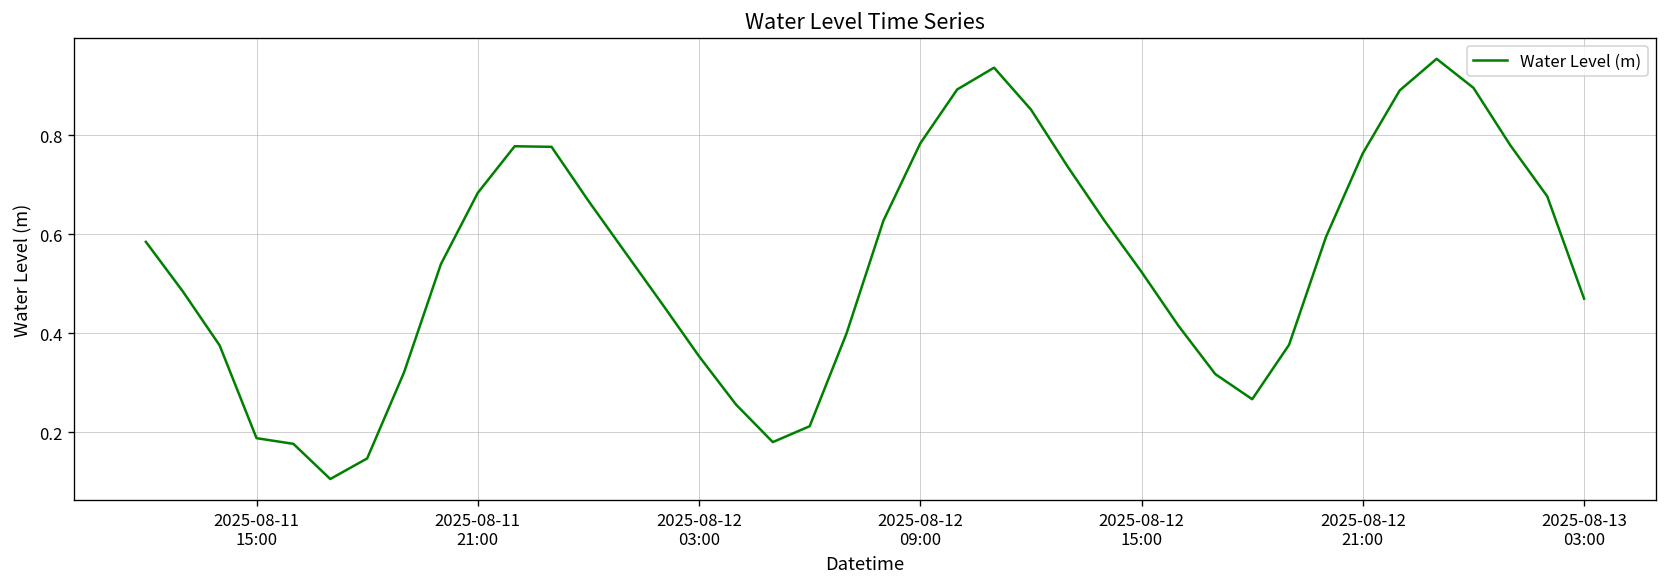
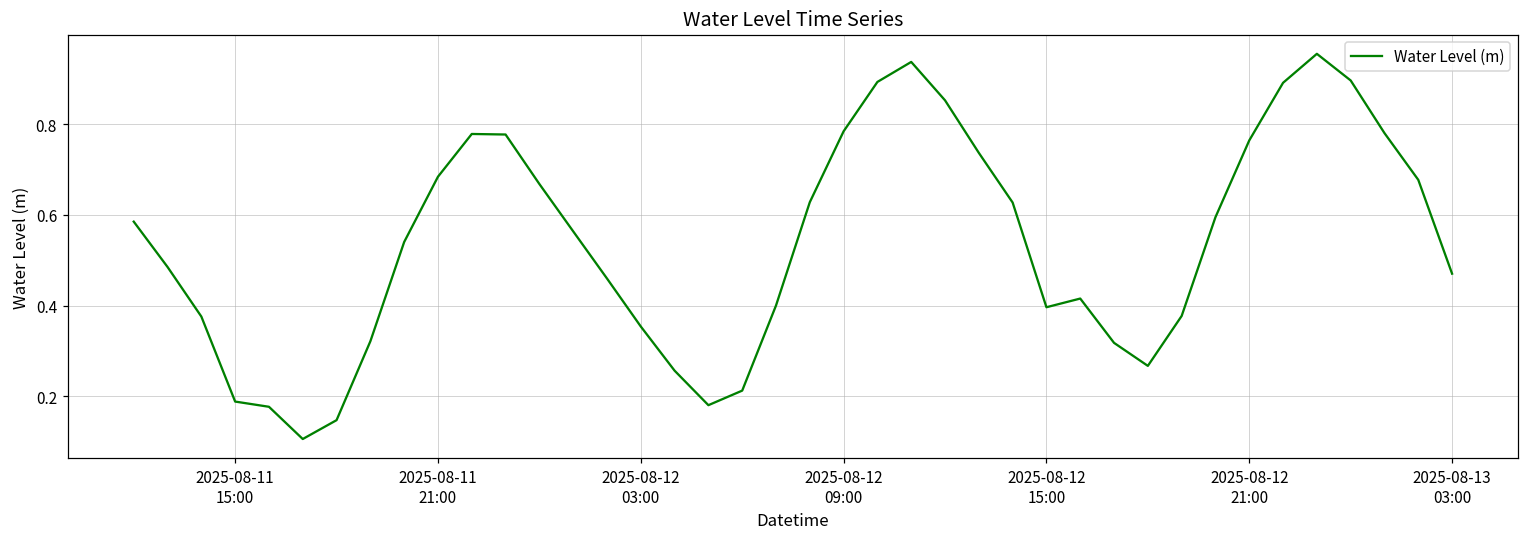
  {
    "2025-08-11 15:00": 0.19,
    "2025-08-11 21:00": 0.68,
    "2025-08-12 03:00": 0.35,
    "2025-08-12 09:00": 0.78,
-   "2025-08-12 15:00": 0.52,
+   "2025-08-12 15:00": 0.40,
    "2025-08-12 21:00": 0.76,
    "2025-08-13 03:00": 0.47
  }
